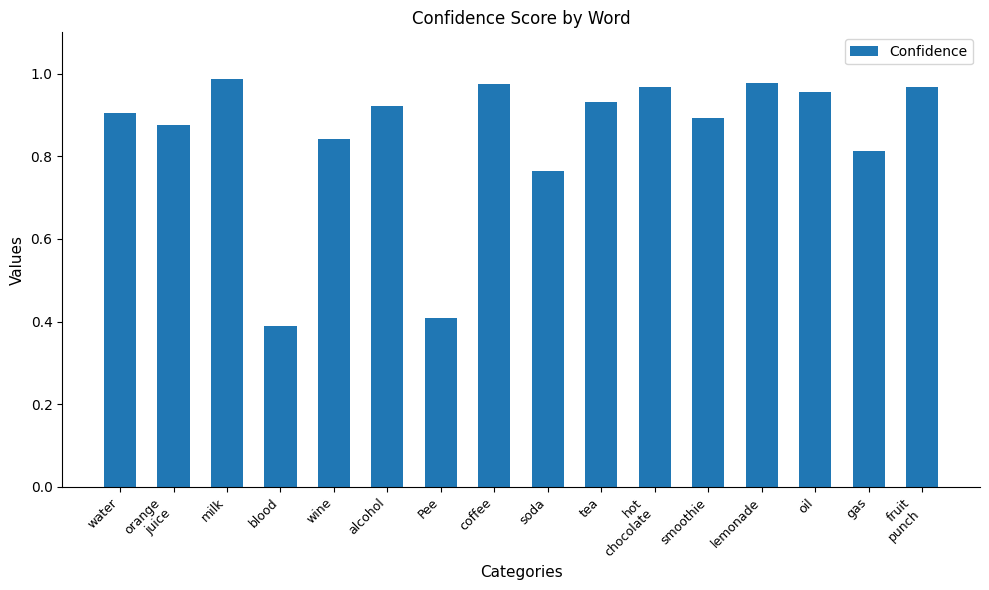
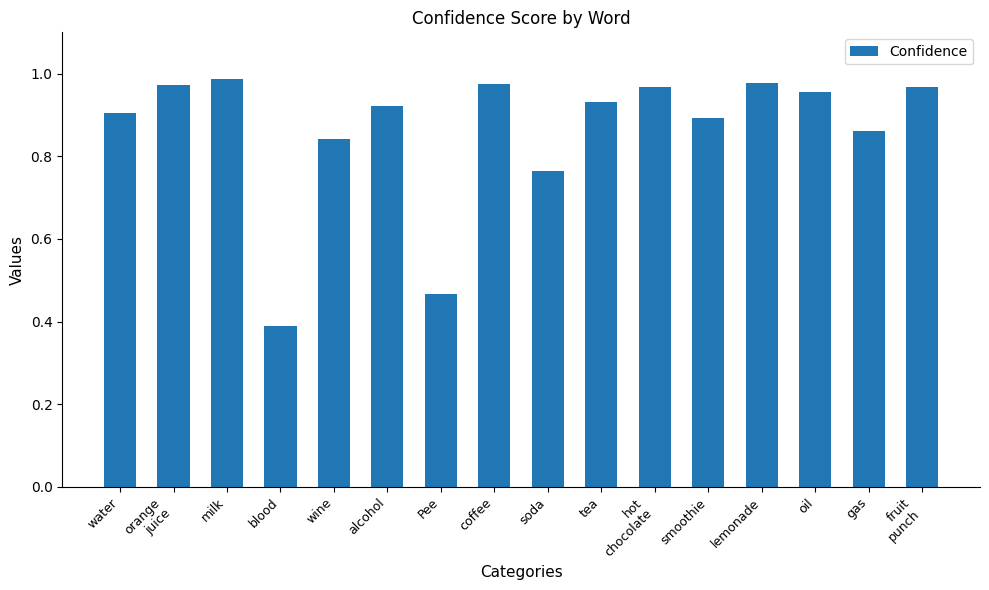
  {
    "water": 0.90,
-   "orange juice": 0.88,
+   "orange juice": 0.97,
    "milk": 0.99,
    "blood": 0.39,
    "wine": 0.84,
    "alcohol": 0.92,
-   "Pee": 0.41,
+   "Pee": 0.47,
    "coffee": 0.98,
    "soda": 0.76,
    "tea": 0.93,
    "hot chocolate": 0.97,
    "smoothie": 0.89,
    "lemonade": 0.98,
    "oil": 0.96,
-   "gas": 0.81,
+   "gas": 0.86,
    "fruit punch": 0.97
  }
